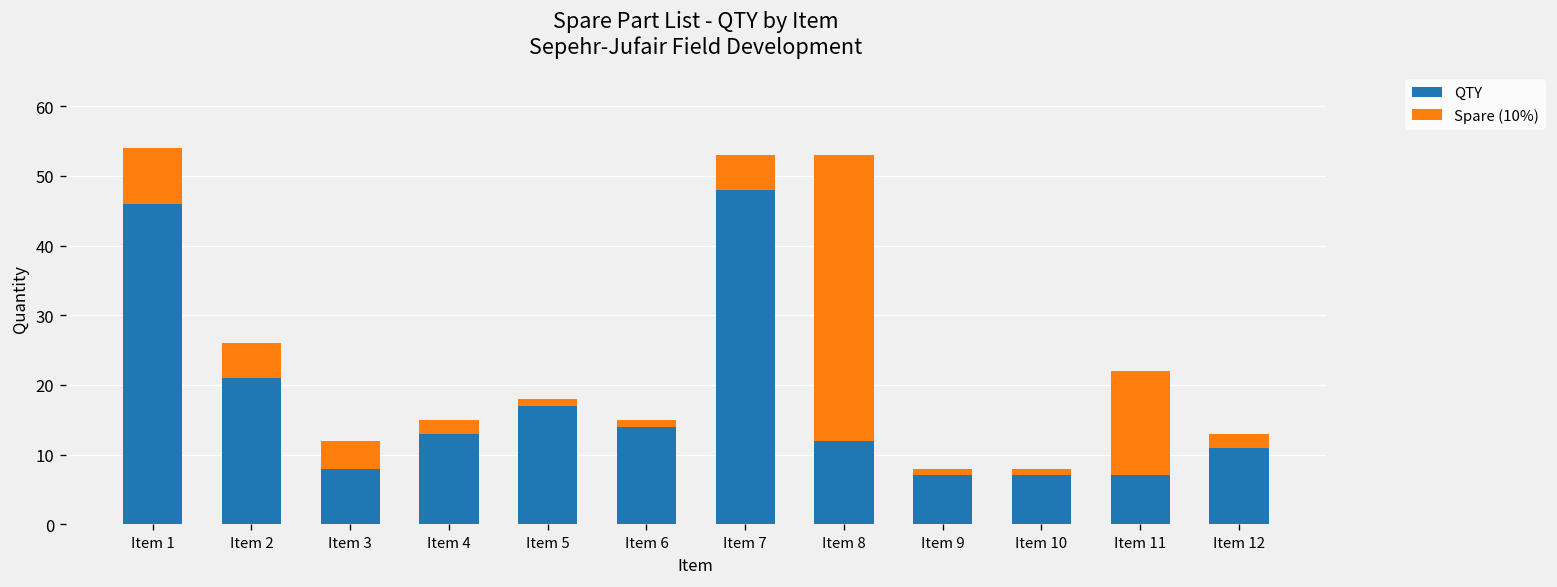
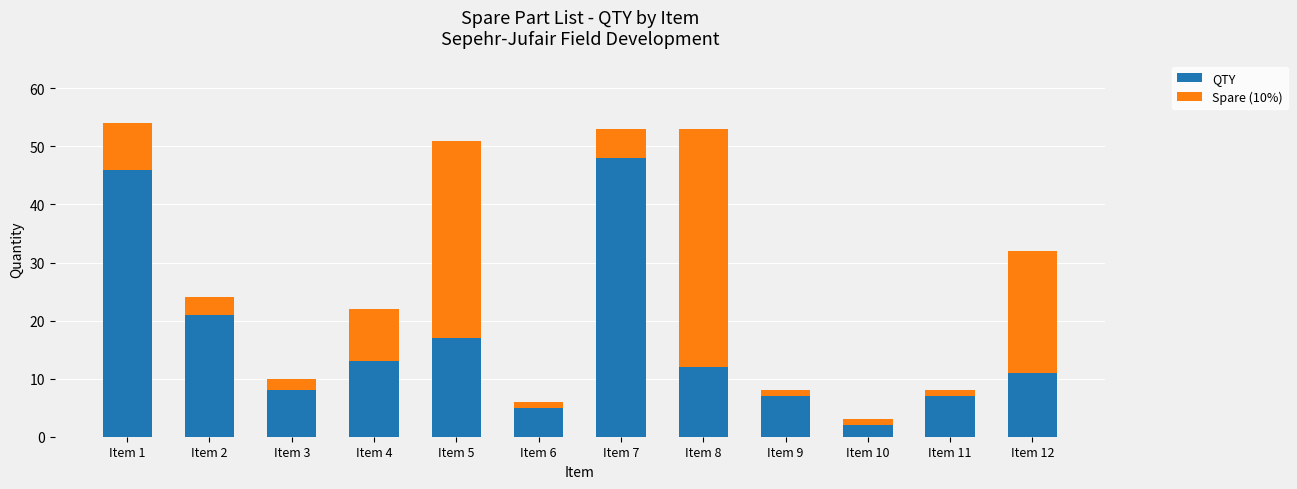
  {
    "QTY": {
      "Item 1": 46,
      "Item 2": 21,
      "Item 3": 8,
      "Item 4": 13,
      "Item 5": 17,
-     "Item 6": 14,
+     "Item 6": 5,
      "Item 7": 48,
      "Item 8": 12,
      "Item 9": 7,
-     "Item 10": 7,
+     "Item 10": 2,
      "Item 11": 7,
      "Item 12": 11
    },
    "Spare (10%)": {
      "Item 1": 8,
-     "Item 2": 5,
-     "Item 3": 4,
-     "Item 4": 2,
-     "Item 5": 1,
+     "Item 2": 3,
+     "Item 3": 2,
+     "Item 4": 9,
+     "Item 5": 34,
      "Item 6": 1,
      "Item 7": 5,
      "Item 8": 41,
      "Item 9": 1,
      "Item 10": 1,
-     "Item 11": 15,
-     "Item 12": 2
+     "Item 11": 1,
+     "Item 12": 21
    }
  }
